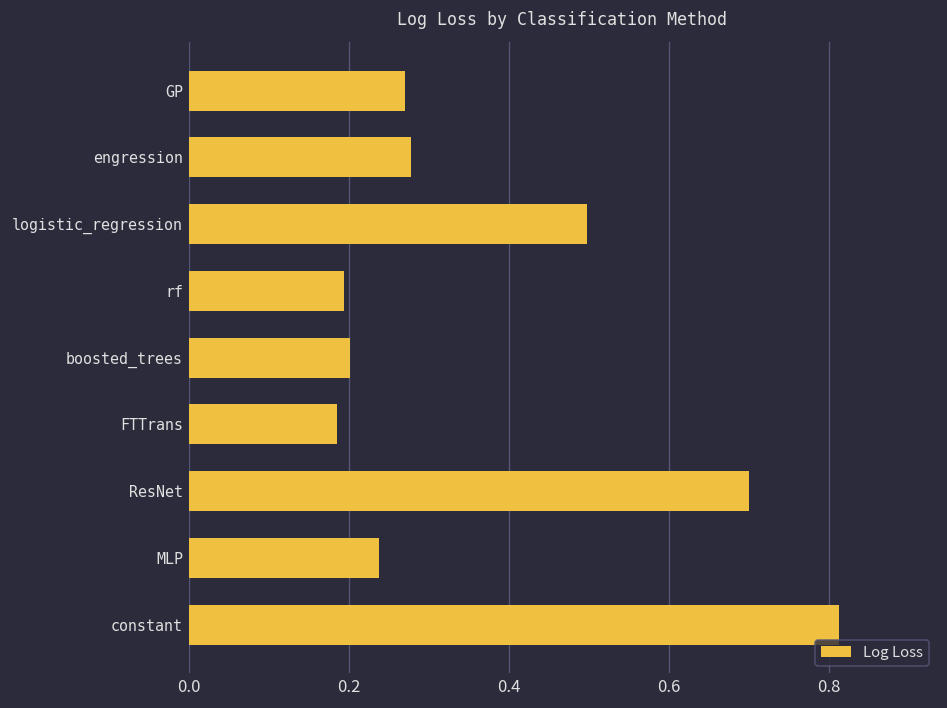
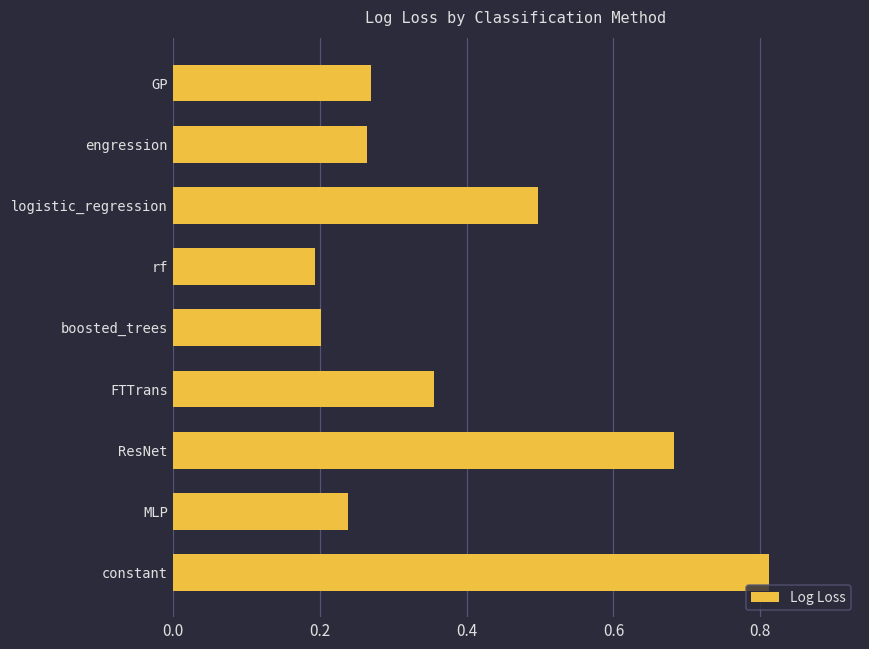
  {
    "GP": 0.27,
-   "engression": 0.28,
+   "engression": 0.26,
    "logistic_regression": 0.50,
    "rf": 0.19,
    "boosted_trees": 0.20,
-   "FTTrans": 0.18,
-   "ResNet": 0.70,
+   "FTTrans": 0.36,
+   "ResNet": 0.68,
    "MLP": 0.24,
    "constant": 0.81
  }
